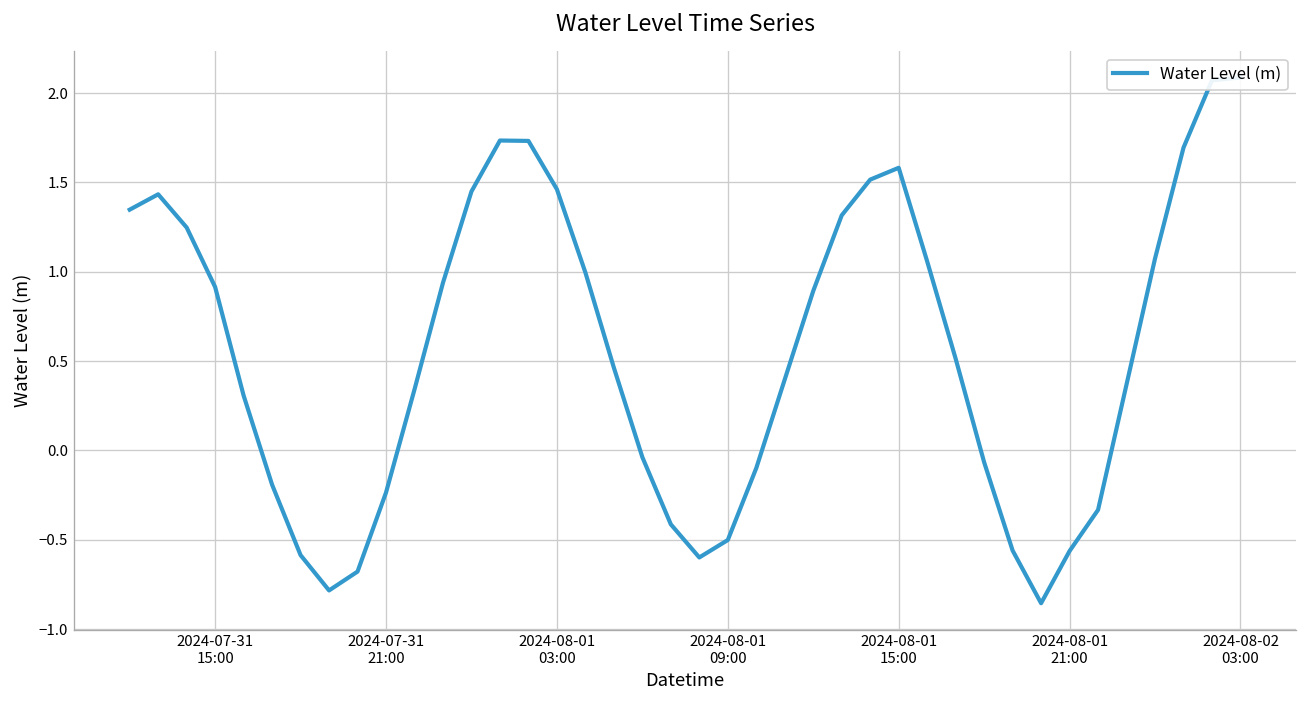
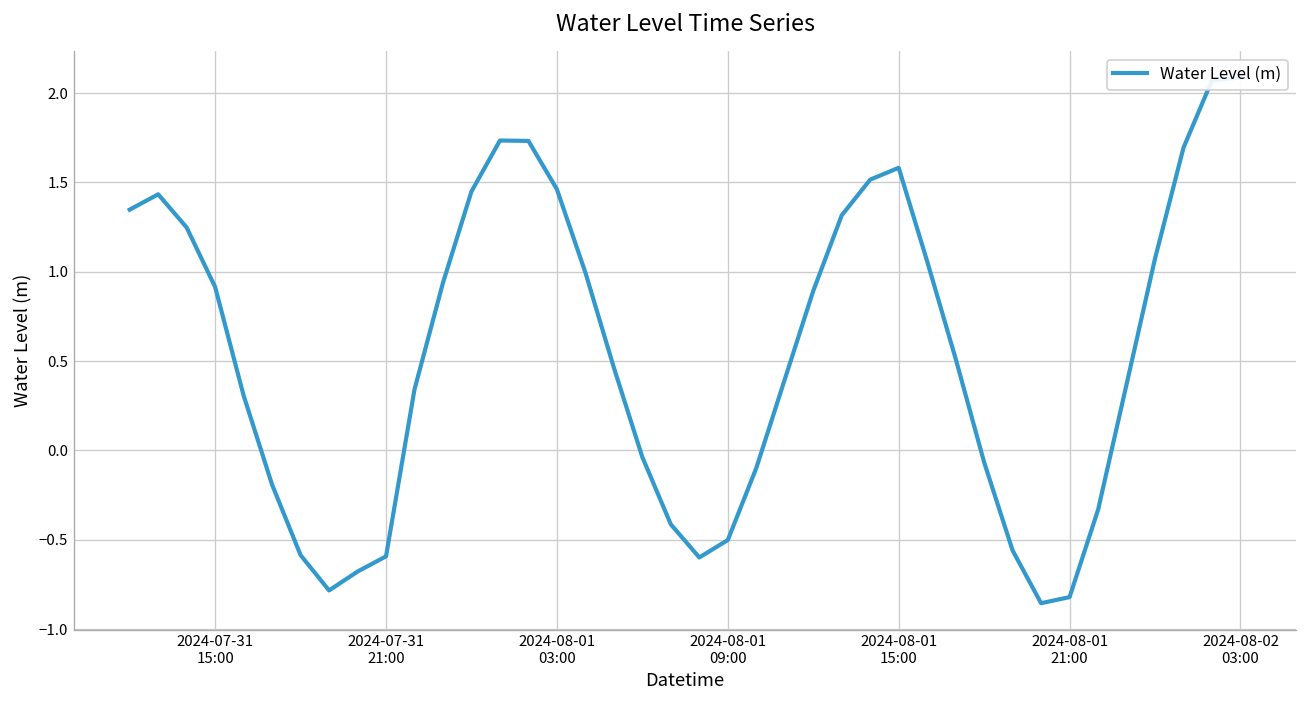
  {
    "2024-07-31 15:00": 0.91,
-   "2024-07-31 21:00": -0.24,
+   "2024-07-31 21:00": -0.59,
    "2024-08-01 03:00": 1.46,
    "2024-08-01 09:00": -0.50,
    "2024-08-01 15:00": 1.58,
-   "2024-08-01 21:00": -0.56
+   "2024-08-01 21:00": -0.82
  }
